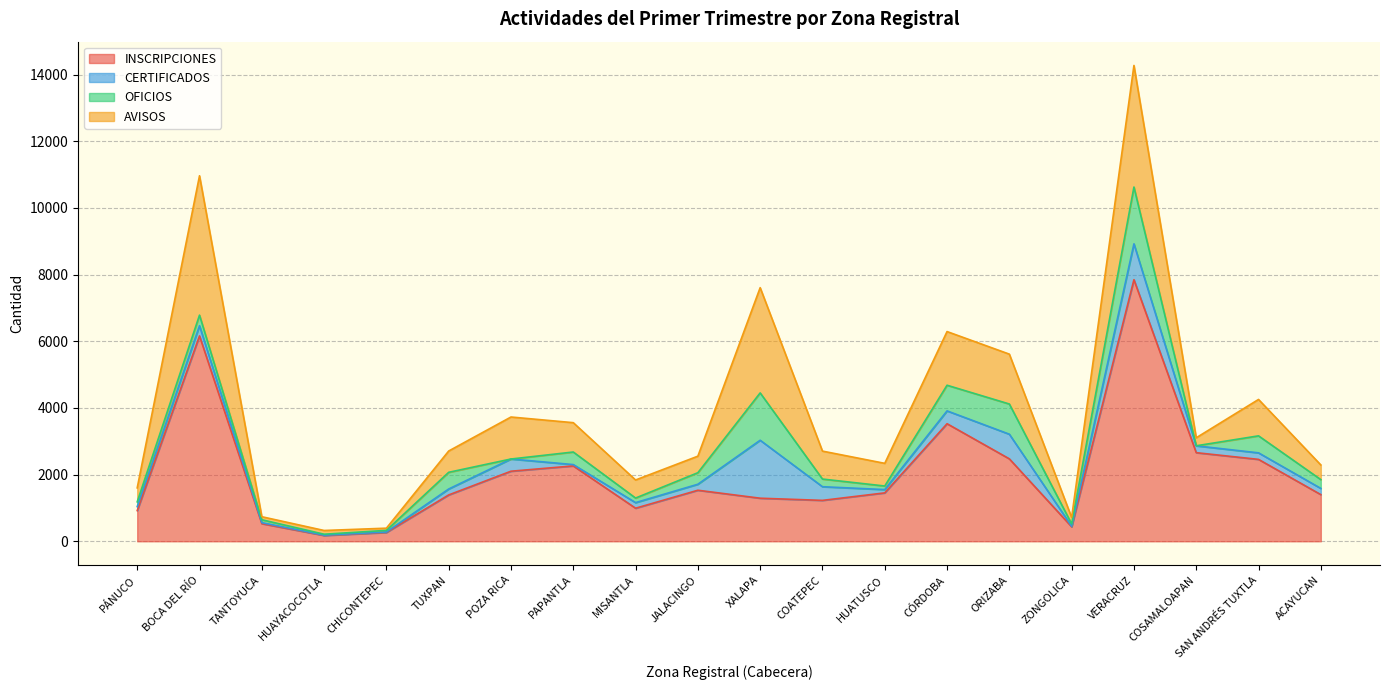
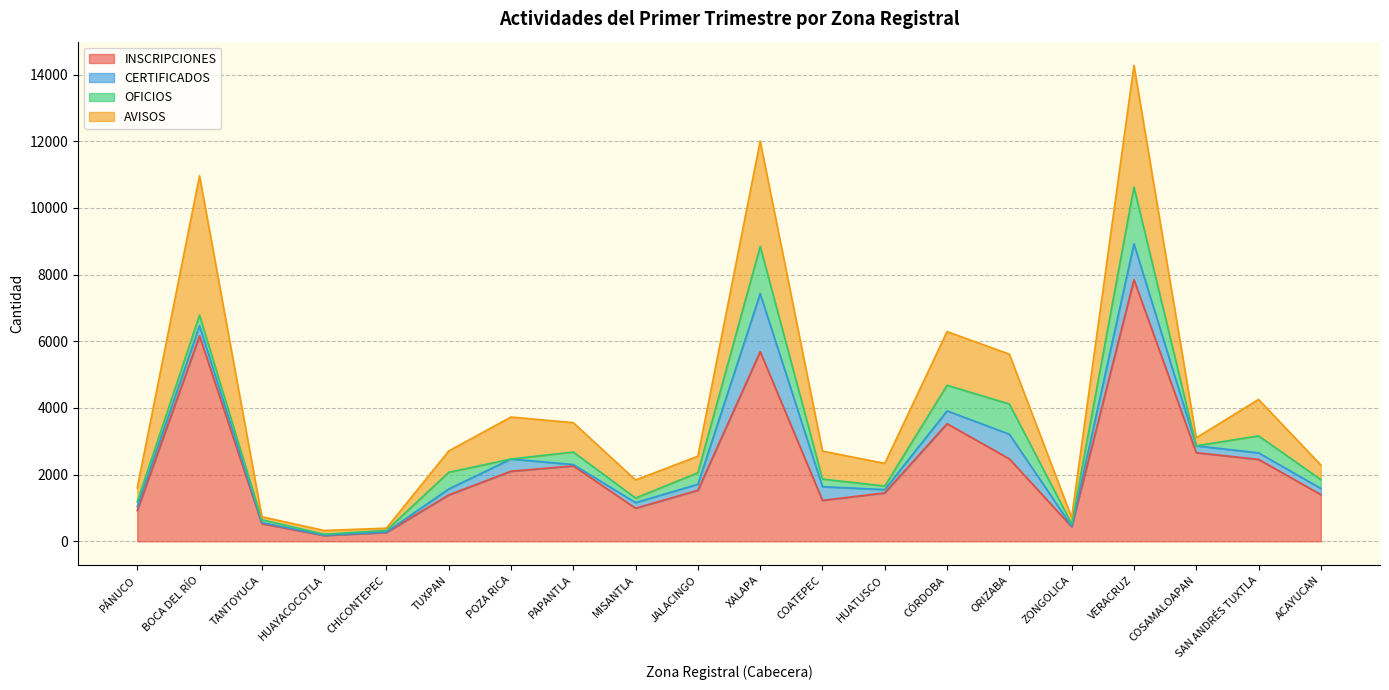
  {
    "INSCRIPCIONES": {
      "PÁNUCO": 900,
      "BOCA DEL RÍO": 6200,
      "TUXPAN": 1400,
      "POZA RICA": 2100,
      "MISANTLA": 1000,
      "JALACINGO": 1500,
-     "XALAPA": 1300,
+     "XALAPA": 5700,
      "COATEPEC": 1200,
      "HUATUSCO": 1500,
      "CÓRDOBA": 3500,
      "ORIZABA": 2500,
      "VERACRUZ": 7800,
      "COSAMALOAPAN": 2700,
      "SAN ANDRÉS TUXTLA": 2500,
      "ACAYUCAN": 1400
    },
    "CERTIFICADOS": {
      "PÁNUCO": 100,
      "BOCA DEL RÍO": 300,
      "TUXPAN": 200,
      "MISANTLA": 200,
      "JALACINGO": 200,
      "XALAPA": 1700,
      "COATEPEC": 400,
      "HUATUSCO": 100,
      "CÓRDOBA": 400,
      "ORIZABA": 700,
      "VERACRUZ": 1100,
      "SAN ANDRÉS TUXTLA": 200,
      "ACAYUCAN": 200
    },
    "OFICIOS": {
      "PÁNUCO": 100,
      "BOCA DEL RÍO": 300,
      "TANTOYUCA": 100,
      "TUXPAN": 500,
      "PAPANTLA": 400,
      "MISANTLA": 100,
      "JALACINGO": 300,
      "XALAPA": 1400,
      "COATEPEC": 200,
      "HUATUSCO": 100,
      "CÓRDOBA": 800,
      "ORIZABA": 900,
      "VERACRUZ": 1700,
      "SAN ANDRÉS TUXTLA": 500,
      "ACAYUCAN": 300
    },
    "AVISOS": {
      "PÁNUCO": 400,
      "BOCA DEL RÍO": 4200,
      "TANTOYUCA": 100,
      "HUAYACOCOTLA": 100,
      "TUXPAN": 600,
      "POZA RICA": 1300,
      "PAPANTLA": 900,
      "MISANTLA": 500,
      "JALACINGO": 500,
      "XALAPA": 3200,
      "COATEPEC": 800,
      "HUATUSCO": 700,
      "CÓRDOBA": 1600,
      "ORIZABA": 1500,
      "ZONGOLICA": 200,
      "VERACRUZ": 3600,
      "COSAMALOAPAN": 200,
      "SAN ANDRÉS TUXTLA": 1100,
      "ACAYUCAN": 400
    }
  }
